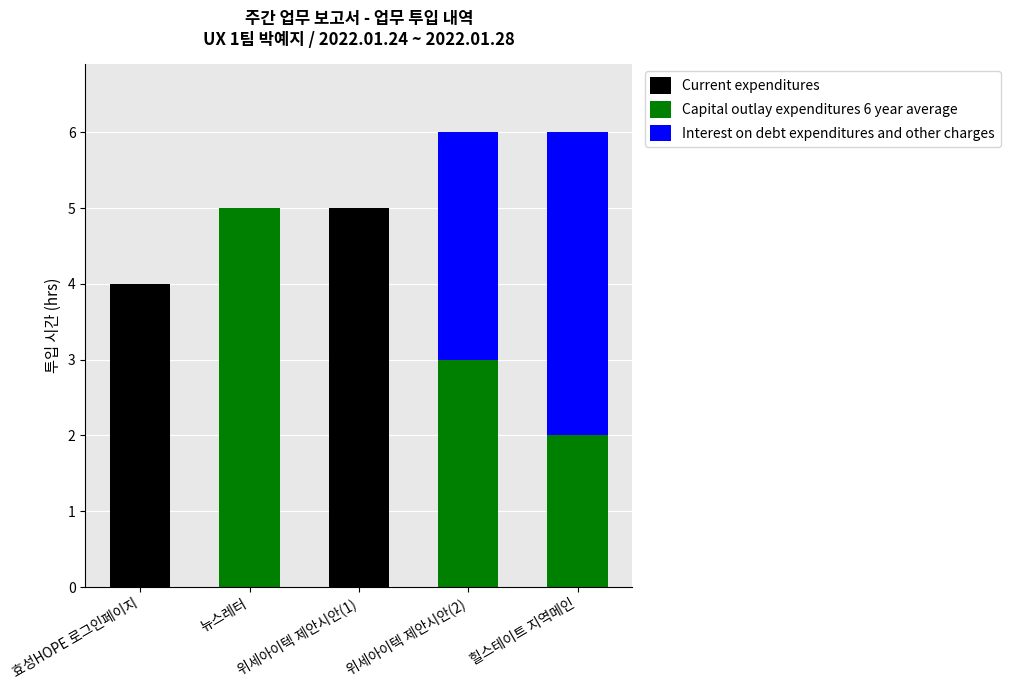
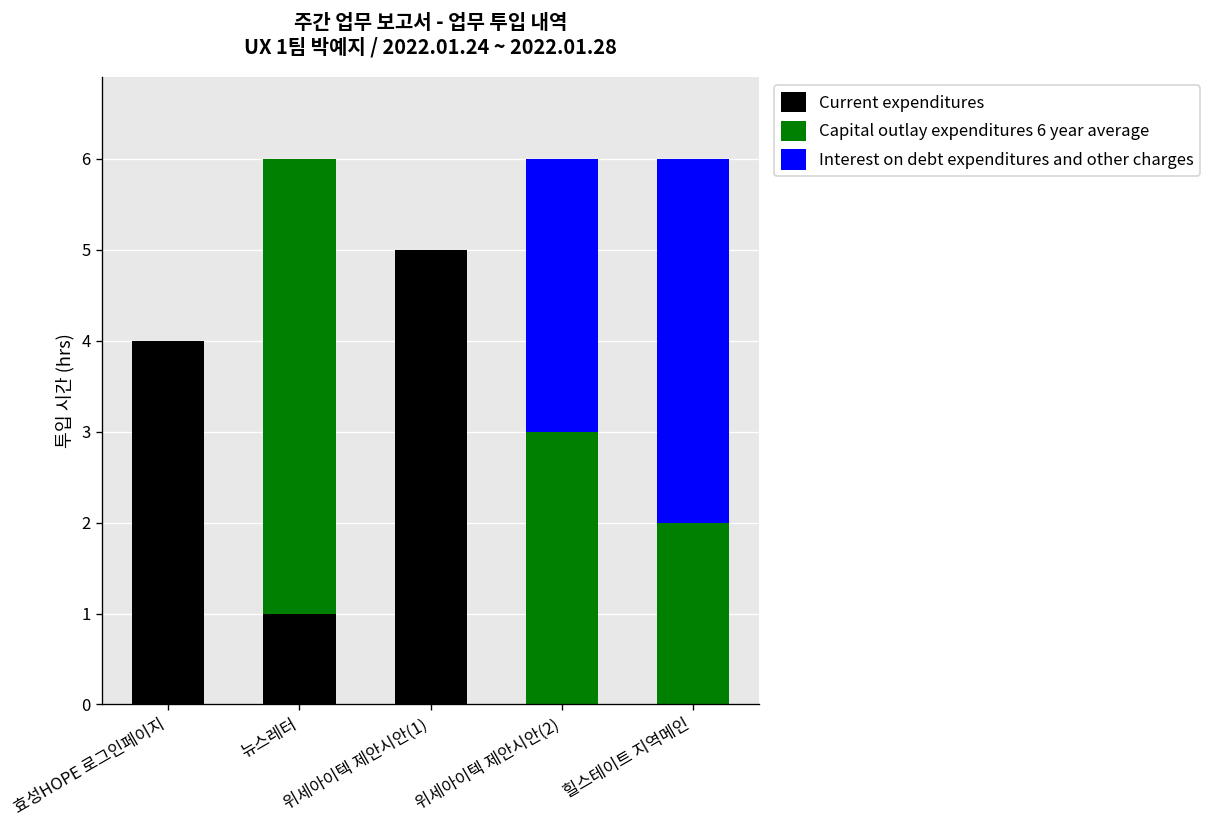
  {
    "Current expenditures": {
      "효성HOPE 로그인페이지": 4,
-     "뉴스레터": 0,
+     "뉴스레터": 1,
      "위세아이텍 제안시안(1)": 5,
      "위세아이텍 제안시안(2)": 0,
      "힐스테이트 지역메인": 0
    },
    "Interest on debt expenditures and other charges": {
      "효성HOPE 로그인페이지": 0,
      "뉴스레터": 0,
      "위세아이텍 제안시안(1)": 0,
      "위세아이텍 제안시안(2)": 3,
      "힐스테이트 지역메인": 4
    }
  }
